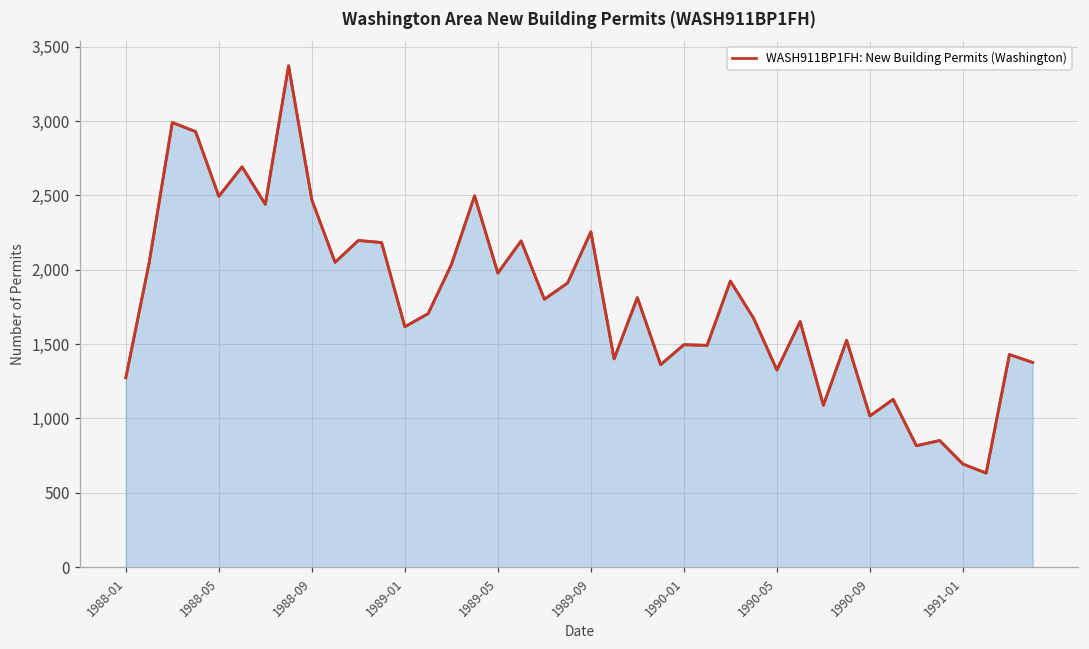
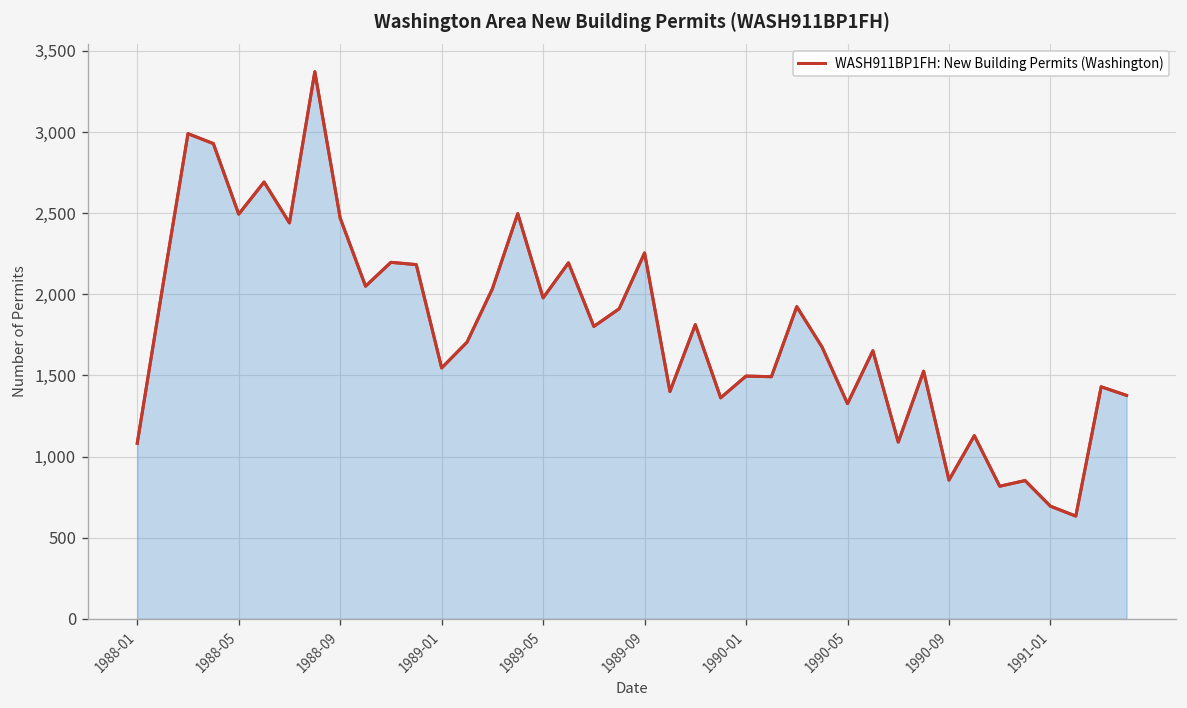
  {
-   "1988-01": "1,270",
+   "1988-01": "1,080",
    "1988-05": "2,490",
    "1988-09": "2,470",
-   "1989-01": "1,620",
+   "1989-01": "1,550",
    "1989-05": "1,980",
    "1989-09": "2,260",
    "1990-01": "1,500",
    "1990-05": "1,330",
-   "1990-09": "1,020",
+   "1990-09": "860",
    "1991-01": "690"
  }
